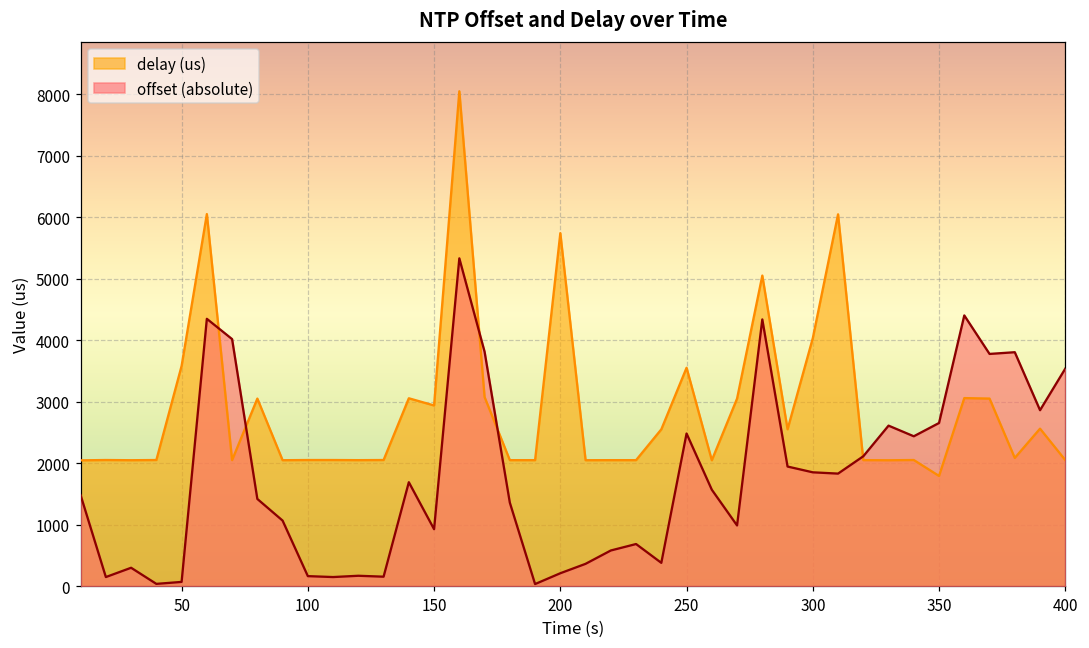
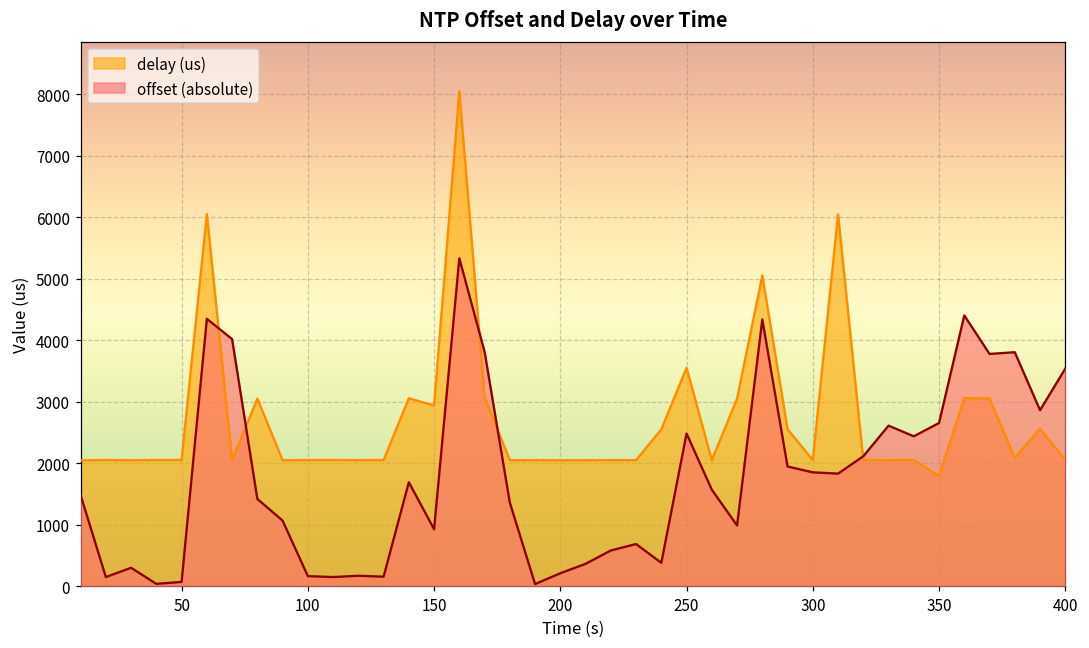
  {
    "delay (us)": {
-     "50": 3600,
+     "50": 2100,
      "100": 2100,
      "150": 2900,
-     "200": 5700,
+     "200": 2000,
      "250": 3600,
-     "300": 4000,
+     "300": 2100,
      "350": 1800,
      "400": 2000
    },
    "offset (absolute)": {
      "50": 100,
      "100": 200,
      "150": 900,
      "200": 200,
      "250": 2500,
      "300": 1900,
      "350": 2700,
      "400": 3500
    }
  }
